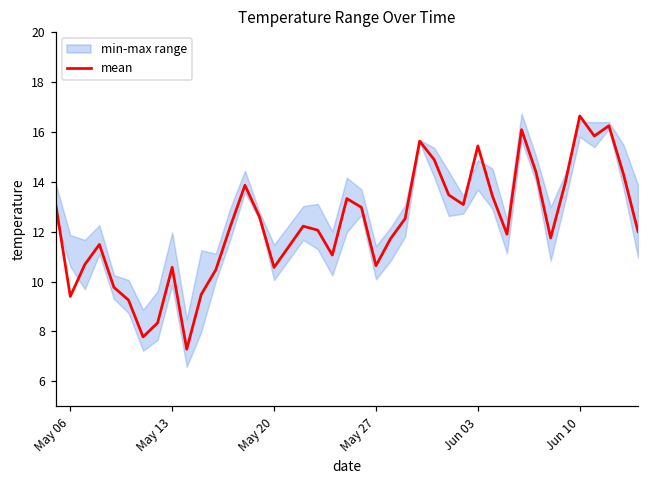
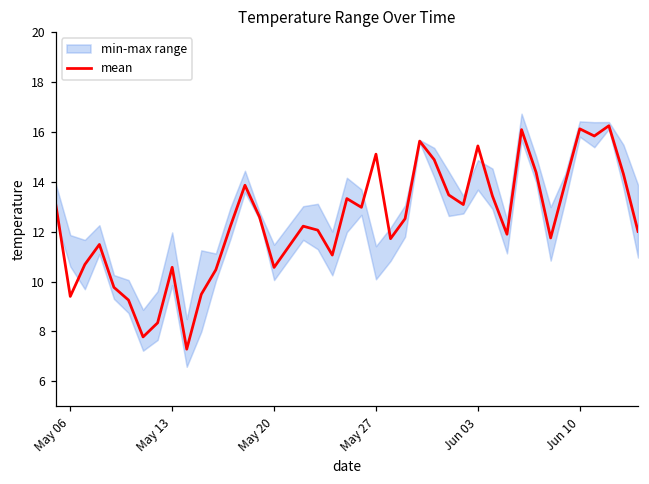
  {
    "mean": {
      "May 06": 9.4,
      "May 13": 10.6,
      "May 20": 10.6,
-     "May 27": 10.6,
+     "May 27": 15.1,
      "Jun 03": 15.4,
-     "Jun 10": 16.6
+     "Jun 10": 16.1
    }
  }
